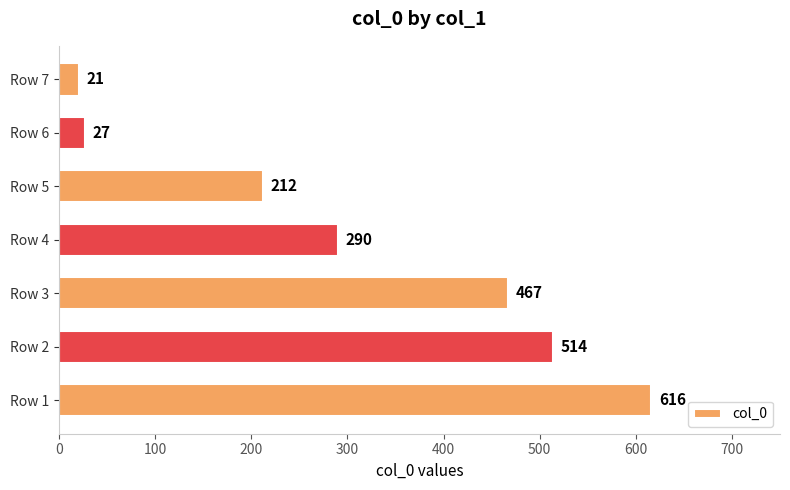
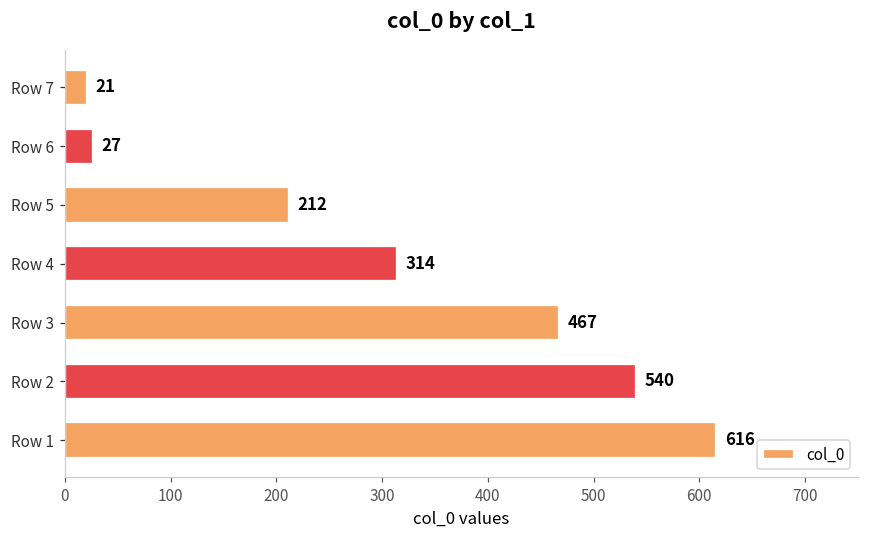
  {
    "Row 7": 21,
    "Row 6": 27,
    "Row 5": 212,
-   "Row 4": 290,
+   "Row 4": 314,
    "Row 3": 467,
-   "Row 2": 514,
+   "Row 2": 540,
    "Row 1": 616
  }
